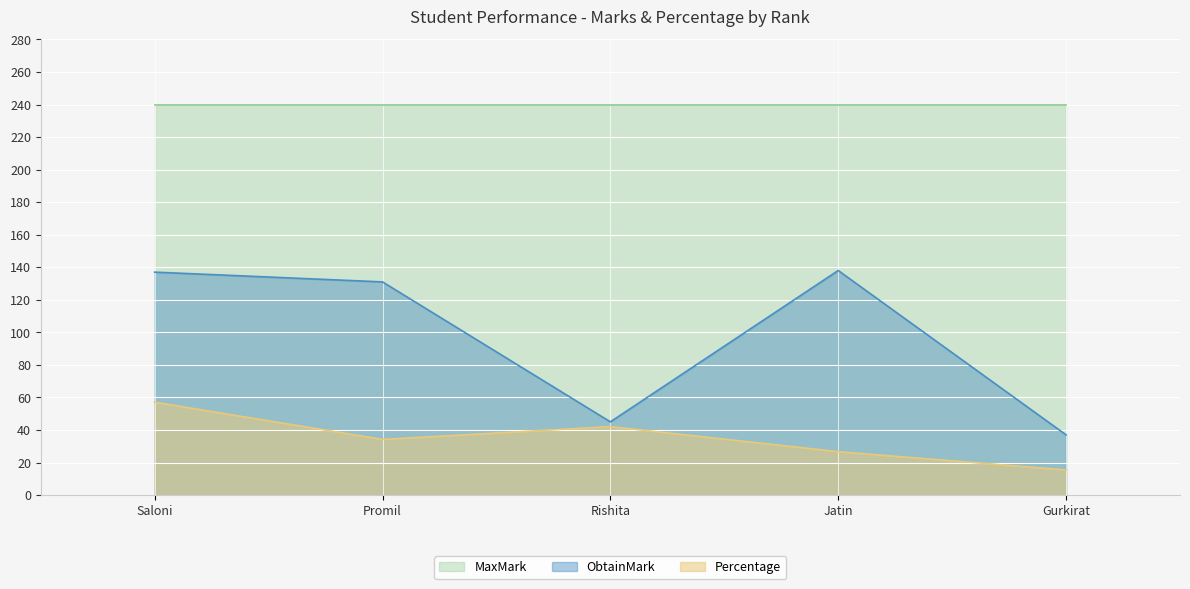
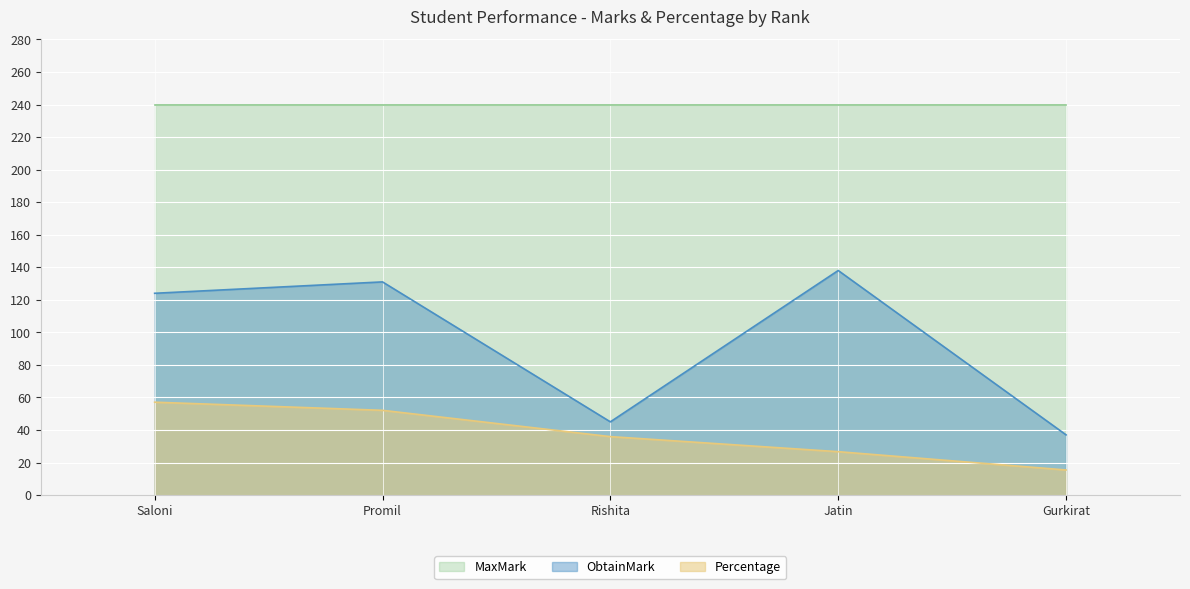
  {
    "MaxMark": {
      "Saloni": 240,
      "Promil": 240,
      "Rishita": 240,
      "Jatin": 240,
      "Gurkirat": 240
    },
    "ObtainMark": {
-     "Saloni": 137,
+     "Saloni": 124,
      "Promil": 131,
      "Rishita": 45,
      "Jatin": 138,
      "Gurkirat": 37
    },
    "Percentage": {
      "Saloni": 57,
-     "Promil": 34,
-     "Rishita": 42,
+     "Promil": 52,
+     "Rishita": 36,
      "Jatin": 27,
      "Gurkirat": 15
    }
  }
